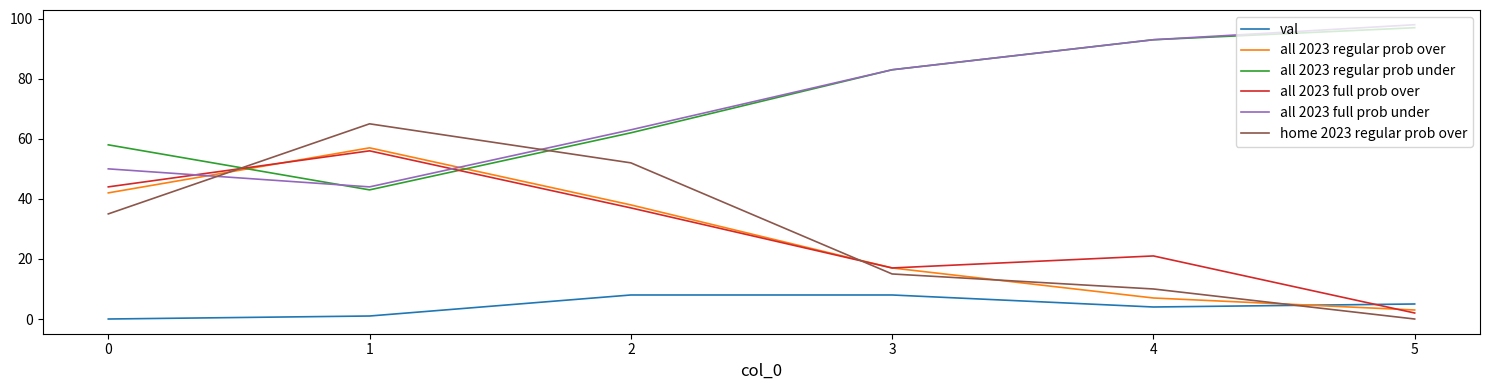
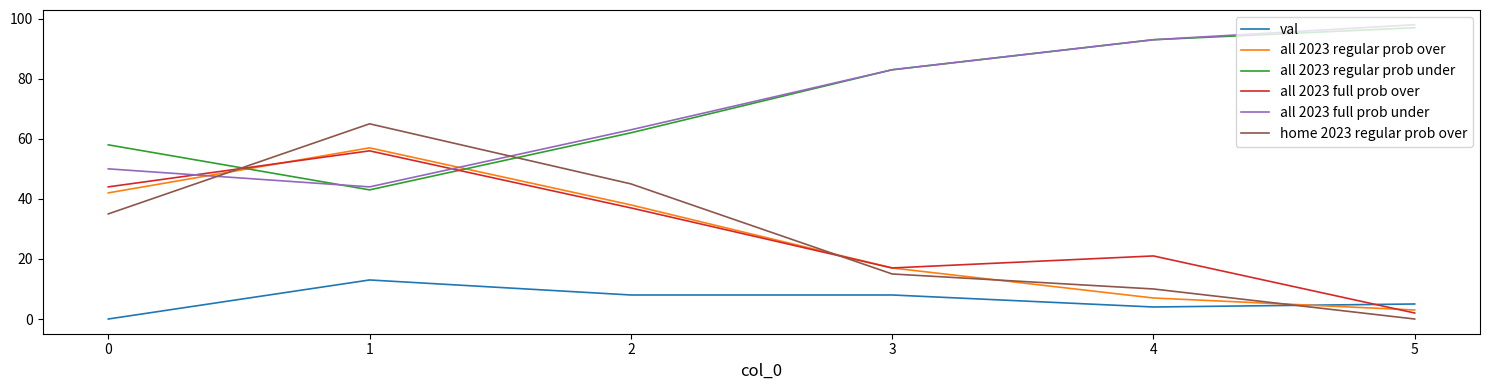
  {
    "val": {
      "0": 0,
-     "1": 1,
+     "1": 13,
      "2": 8,
      "3": 8,
      "4": 4,
      "5": 5
    },
    "all 2023 regular prob over": {
      "0": 42,
      "1": 57,
      "2": 38,
      "4": 7,
      "5": 3
    },
    "all 2023 regular prob under": {
      "0": 58,
      "1": 43,
      "2": 62
    },
    "all 2023 full prob over": {
      "0": 44,
      "1": 56,
      "2": 37,
      "4": 21,
      "5": 2
    },
    "all 2023 full prob under": {
      "0": 50,
      "1": 44,
      "2": 63
    },
    "home 2023 regular prob over": {
      "0": 35,
      "1": 65,
-     "2": 52,
+     "2": 45,
      "3": 15,
      "4": 10,
      "5": 0
    }
  }
